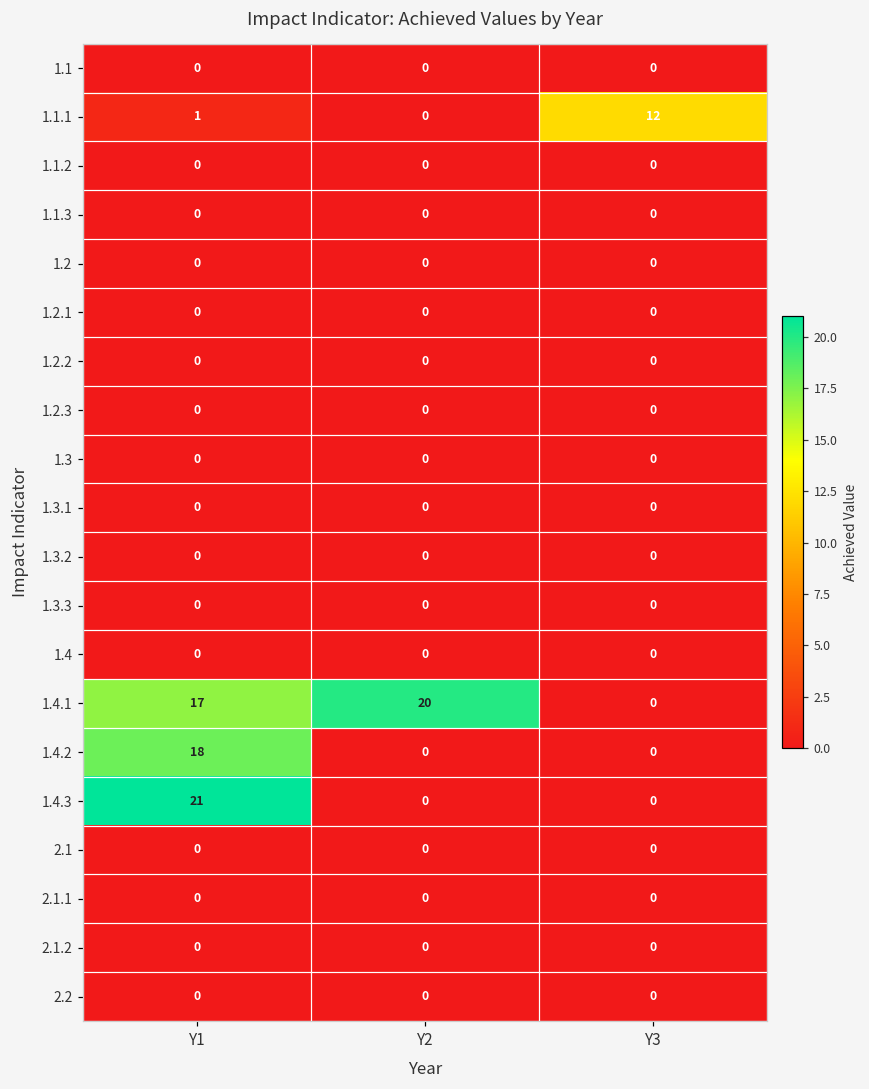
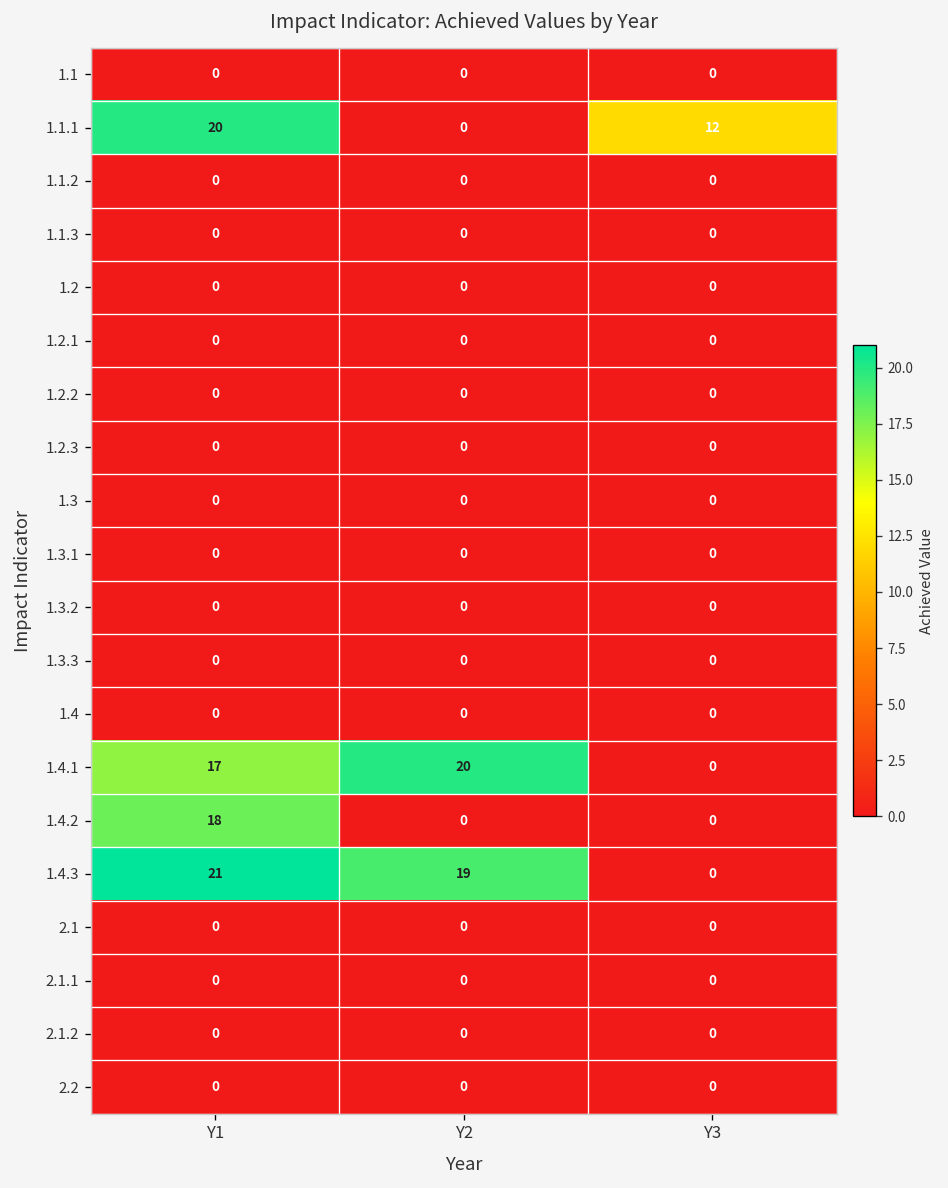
  {
    "1.1": {
      "Y1": 0,
      "Y2": 0,
      "Y3": 0
    },
    "1.1.1": {
-     "Y1": 1,
+     "Y1": 20,
      "Y2": 0,
      "Y3": 12
    },
    "1.1.2": {
      "Y1": 0,
      "Y2": 0,
      "Y3": 0
    },
    "1.1.3": {
      "Y1": 0,
      "Y2": 0,
      "Y3": 0
    },
    "1.2": {
      "Y1": 0,
      "Y2": 0,
      "Y3": 0
    },
    "1.2.1": {
      "Y1": 0,
      "Y2": 0,
      "Y3": 0
    },
    "1.2.2": {
      "Y1": 0,
      "Y2": 0,
      "Y3": 0
    },
    "1.2.3": {
      "Y1": 0,
      "Y2": 0,
      "Y3": 0
    },
    "1.3": {
      "Y1": 0,
      "Y2": 0,
      "Y3": 0
    },
    "1.3.1": {
      "Y1": 0,
      "Y2": 0,
      "Y3": 0
    },
    "1.3.2": {
      "Y1": 0,
      "Y2": 0,
      "Y3": 0
    },
    "1.3.3": {
      "Y1": 0,
      "Y2": 0,
      "Y3": 0
    },
    "1.4": {
      "Y1": 0,
      "Y2": 0,
      "Y3": 0
    },
    "1.4.1": {
      "Y1": 17,
      "Y2": 20,
      "Y3": 0
    },
    "1.4.2": {
      "Y1": 18,
      "Y2": 0,
      "Y3": 0
    },
    "1.4.3": {
      "Y1": 21,
-     "Y2": 0,
+     "Y2": 19,
      "Y3": 0
    },
    "2.1": {
      "Y1": 0,
      "Y2": 0,
      "Y3": 0
    },
    "2.1.1": {
      "Y1": 0,
      "Y2": 0,
      "Y3": 0
    },
    "2.1.2": {
      "Y1": 0,
      "Y2": 0,
      "Y3": 0
    },
    "2.2": {
      "Y1": 0,
      "Y2": 0,
      "Y3": 0
    }
  }
